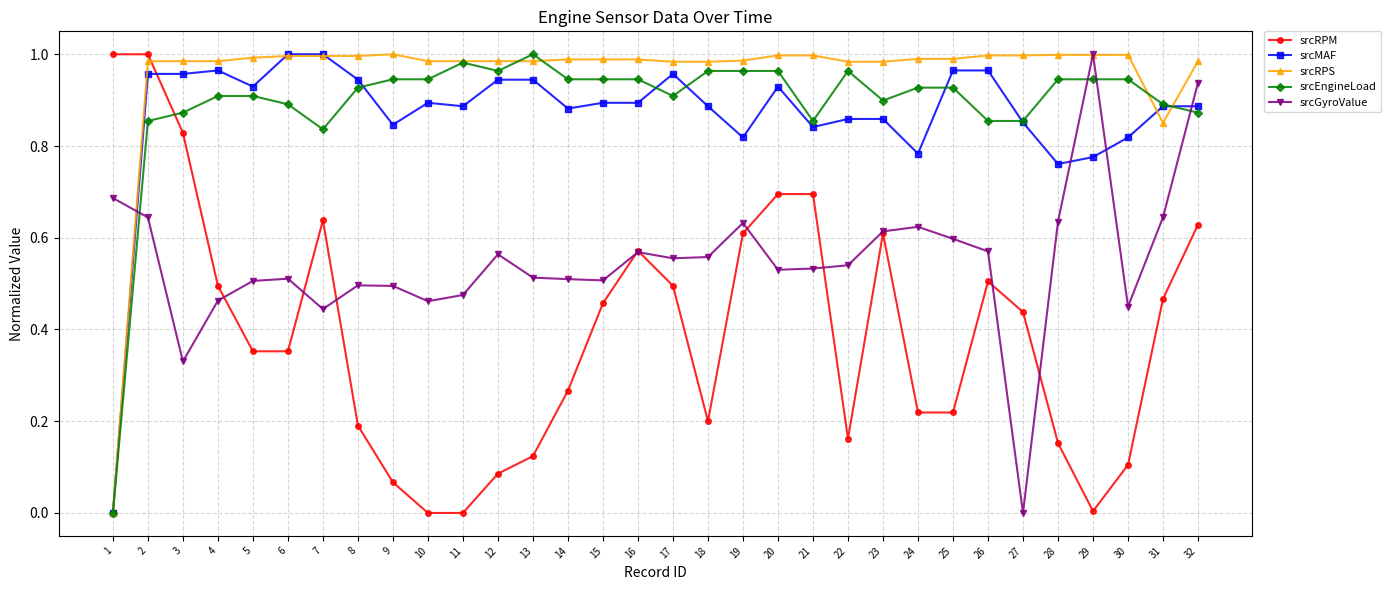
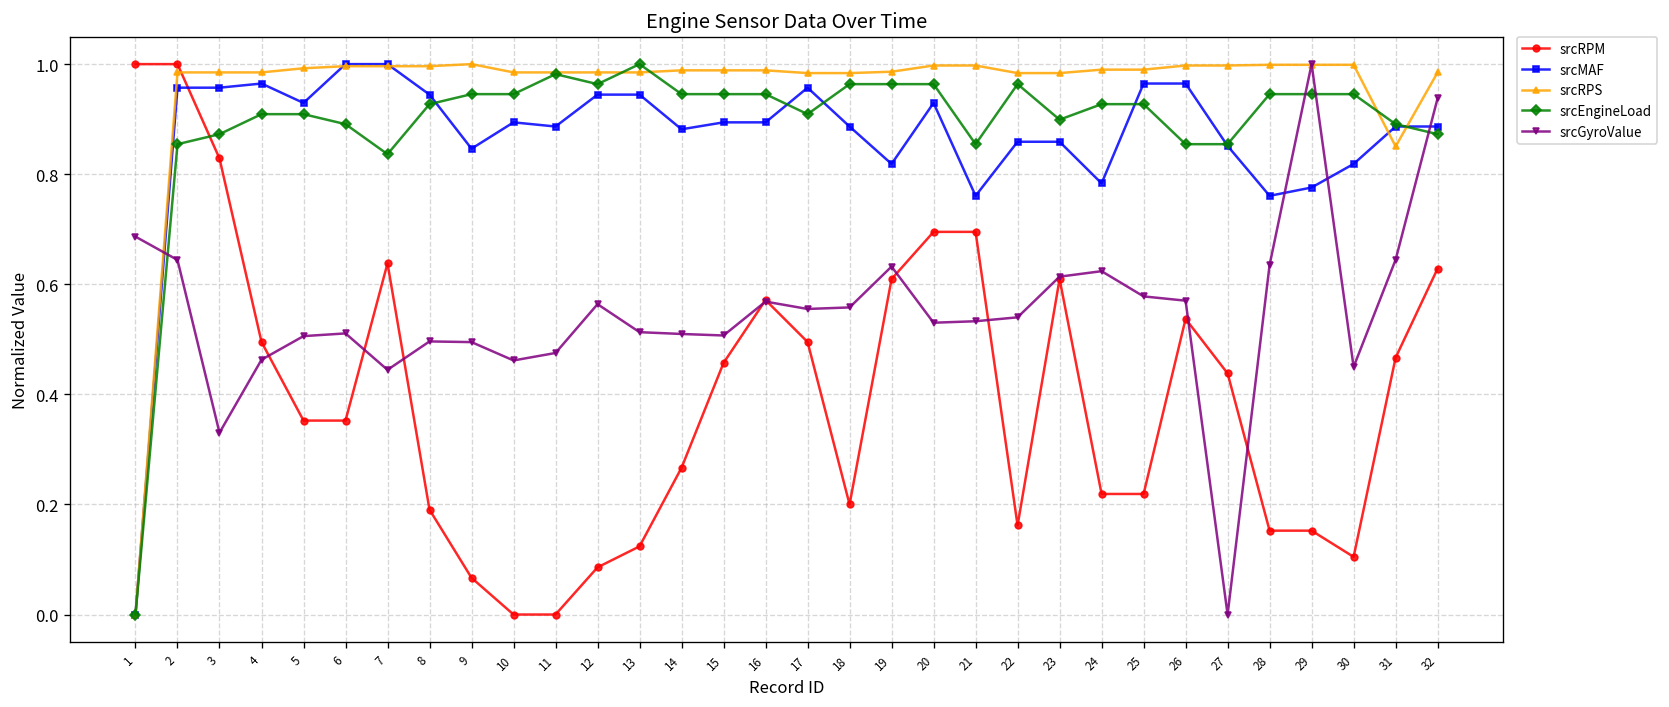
  {
    "srcRPM": {
      "1": 1.00,
      "2": 1.00,
      "3": 0.83,
      "4": 0.50,
      "5": 0.35,
      "6": 0.35,
      "7": 0.64,
      "8": 0.19,
      "9": 0.07,
      "10": 0.00,
      "11": 0.00,
      "12": 0.09,
      "13": 0.12,
      "14": 0.27,
      "15": 0.46,
      "17": 0.50,
      "18": 0.20,
      "19": 0.61,
      "20": 0.70,
      "21": 0.70,
      "22": 0.16,
      "24": 0.22,
      "25": 0.22,
-     "26": 0.50,
+     "26": 0.54,
      "27": 0.44,
      "28": 0.15,
-     "29": 0.00,
+     "29": 0.15,
      "30": 0.10,
      "31": 0.47,
      "32": 0.63
    },
    "srcMAF": {
      "2": 0.96,
      "3": 0.96,
      "4": 0.96,
      "5": 0.93,
      "8": 0.94,
      "9": 0.85,
      "10": 0.89,
      "11": 0.89,
      "12": 0.94,
      "13": 0.94,
      "14": 0.88,
      "15": 0.89,
      "16": 0.89,
      "17": 0.96,
      "18": 0.89,
      "19": 0.82,
      "20": 0.93,
-     "21": 0.84,
+     "21": 0.76,
      "22": 0.86,
      "23": 0.86,
      "24": 0.78,
      "25": 0.96,
      "26": 0.96,
      "28": 0.76,
      "29": 0.78,
      "30": 0.82,
      "32": 0.89
    },
    "srcRPS": {
      "2": 0.98,
      "3": 0.98,
      "4": 0.98,
      "5": 0.99,
      "8": 1.00,
      "9": 1.00,
      "10": 0.98,
      "12": 0.98,
      "13": 0.98,
      "14": 0.99,
      "15": 0.99,
      "16": 0.99,
      "17": 0.98,
      "18": 0.98,
      "19": 0.99,
      "20": 1.00,
      "21": 1.00,
      "22": 0.98,
      "23": 0.98,
      "24": 0.99,
      "25": 0.99,
      "26": 1.00,
      "27": 1.00,
      "28": 1.00,
      "30": 1.00,
      "31": 0.85,
      "32": 0.98
    },
    "srcEngineLoad": {
      "2": 0.85,
      "3": 0.87,
      "4": 0.91,
      "5": 0.91,
      "6": 0.89,
      "7": 0.84,
      "8": 0.93,
      "9": 0.95,
      "10": 0.95,
      "12": 0.96,
      "13": 1.00,
      "14": 0.95,
      "15": 0.95,
      "16": 0.95,
      "17": 0.91,
      "18": 0.96,
      "19": 0.96,
      "20": 0.96,
      "21": 0.85,
      "22": 0.96,
      "23": 0.90,
      "24": 0.93,
      "25": 0.93,
      "26": 0.85,
      "28": 0.95,
      "29": 0.95,
      "30": 0.95,
      "32": 0.87
    },
    "srcGyroValue": {
      "1": 0.69,
      "2": 0.64,
      "3": 0.33,
      "4": 0.46,
      "5": 0.51,
      "6": 0.51,
      "7": 0.44,
      "8": 0.50,
      "9": 0.49,
      "10": 0.46,
      "11": 0.48,
      "12": 0.56,
      "13": 0.51,
      "14": 0.51,
      "15": 0.51,
      "17": 0.56,
      "18": 0.56,
      "19": 0.63,
      "20": 0.53,
      "21": 0.53,
      "22": 0.54,
      "24": 0.62,
-     "25": 0.60,
+     "25": 0.58,
      "26": 0.57,
      "27": 0.00,
      "28": 0.64,
      "30": 0.45,
      "31": 0.64,
      "32": 0.94
    }
  }
